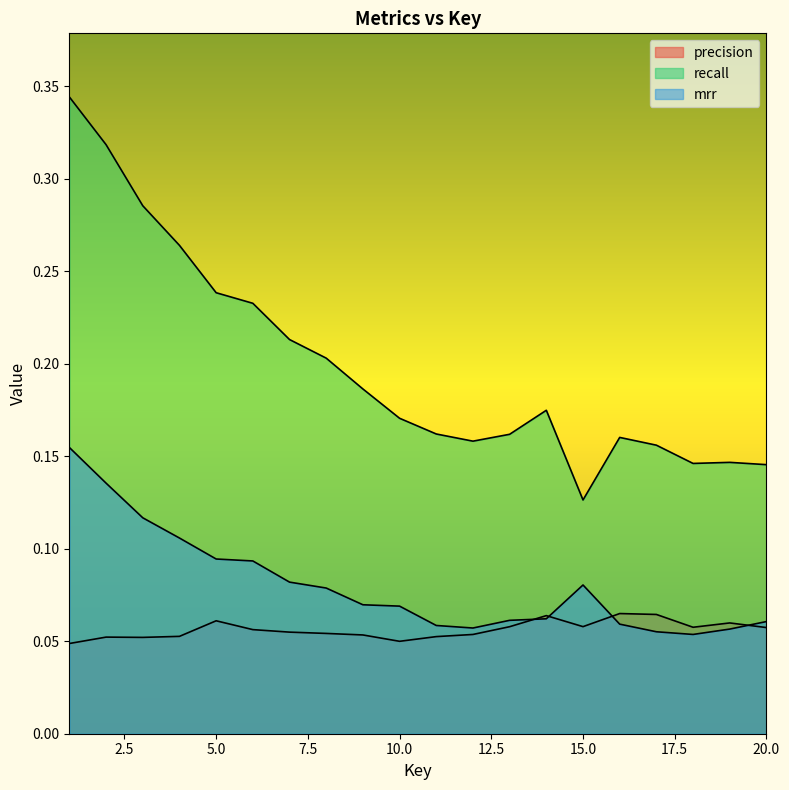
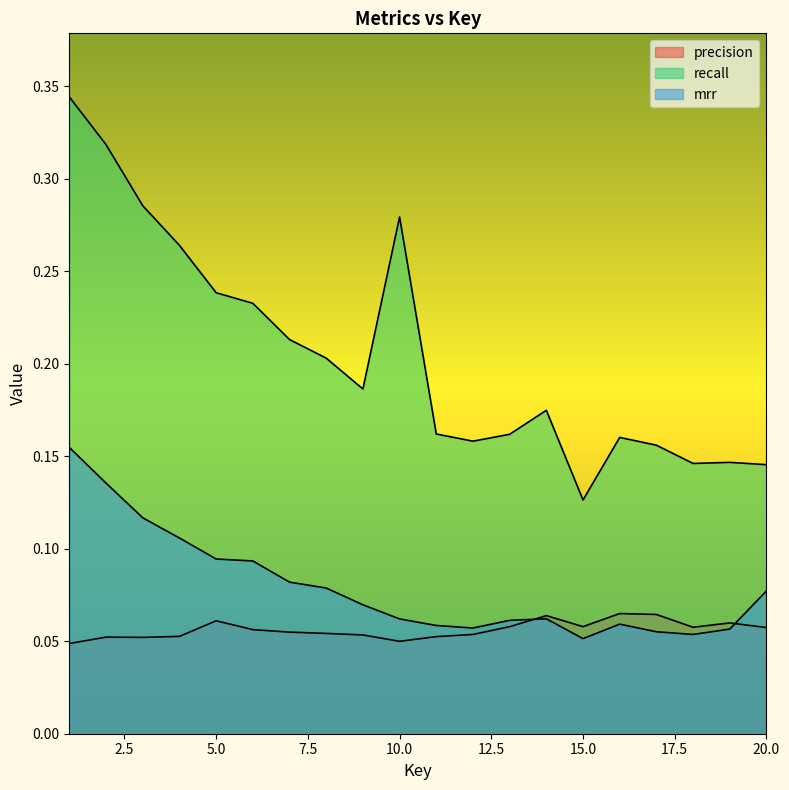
  {
    "precision": {
      "5.0": 0.061,
      "10.0": 0.050,
      "15.0": 0.058,
      "20.0": 0.057
    },
    "recall": {
      "5.0": 0.238,
-     "10.0": 0.171,
+     "10.0": 0.279,
      "15.0": 0.126,
      "20.0": 0.145
    },
    "mrr": {
      "5.0": 0.094,
-     "10.0": 0.069,
-     "15.0": 0.080,
-     "20.0": 0.061
+     "10.0": 0.062,
+     "15.0": 0.051,
+     "20.0": 0.077
    }
  }
